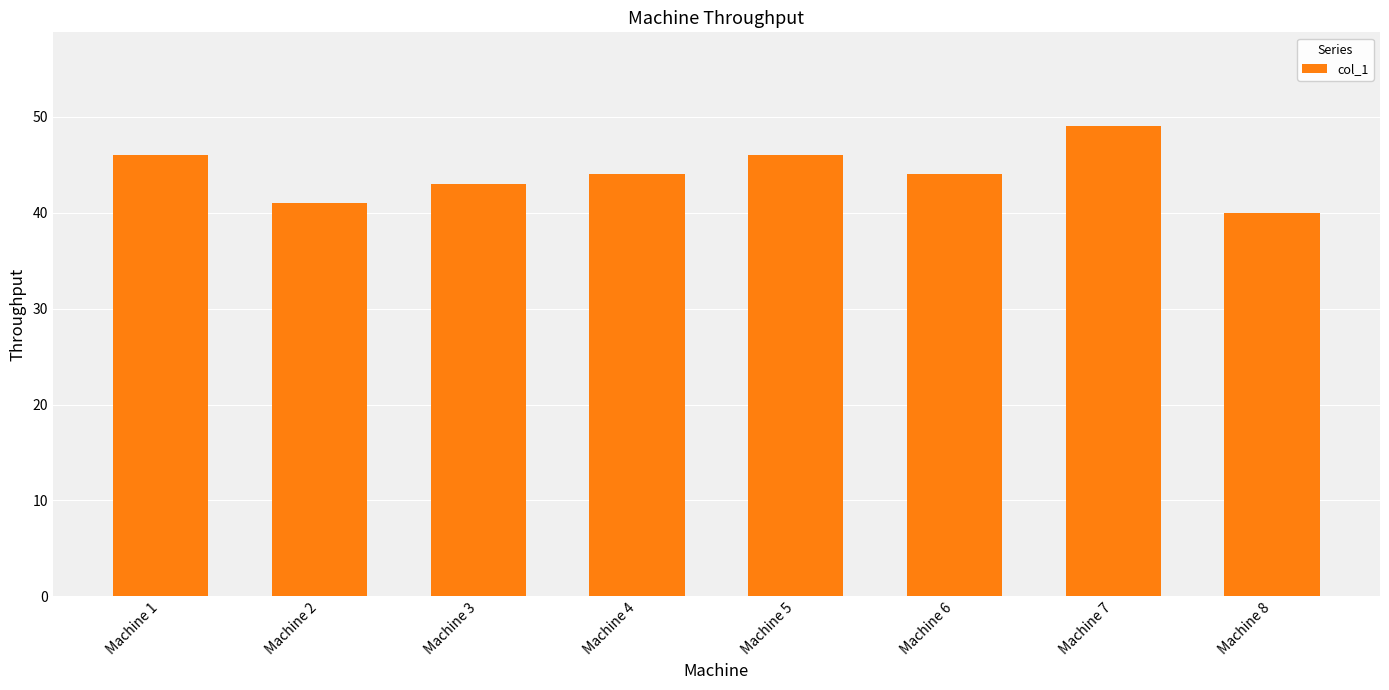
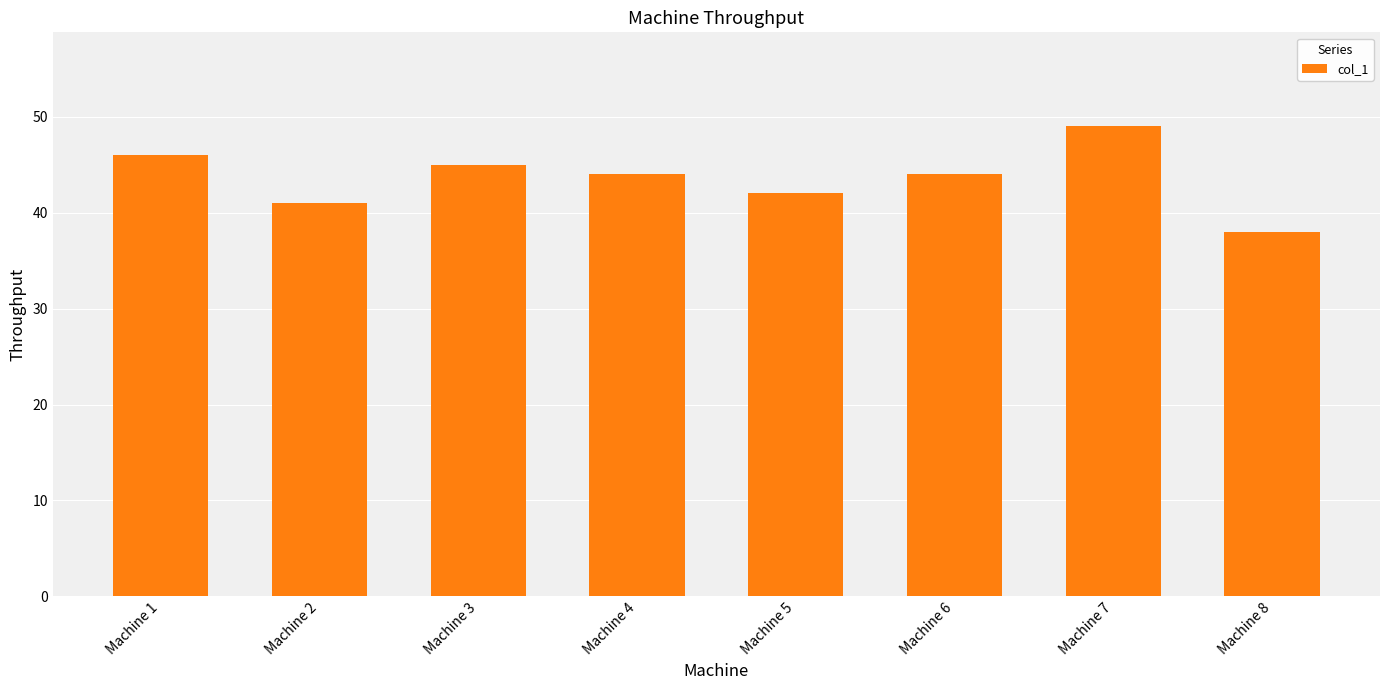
  {
    "Machine 1": 46,
    "Machine 2": 41,
-   "Machine 3": 43,
+   "Machine 3": 45,
    "Machine 4": 44,
-   "Machine 5": 46,
+   "Machine 5": 42,
    "Machine 6": 44,
    "Machine 7": 49,
-   "Machine 8": 40
+   "Machine 8": 38
  }
